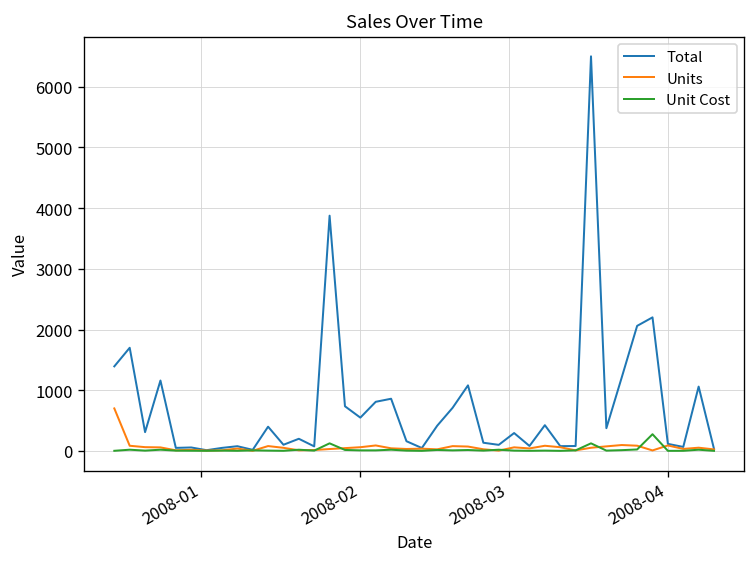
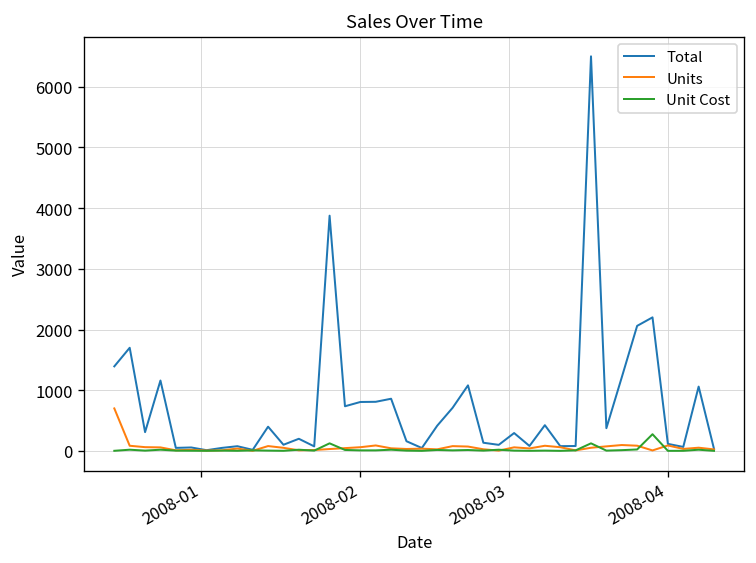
  {
    "Total": {
-     "2008-02": 500
+     "2008-02": 800
    },
    "Units": {
      "2008-02": 100
    },
    "Unit Cost": {
      "2008-02": 0,
      "2008-04": 0
    }
  }
